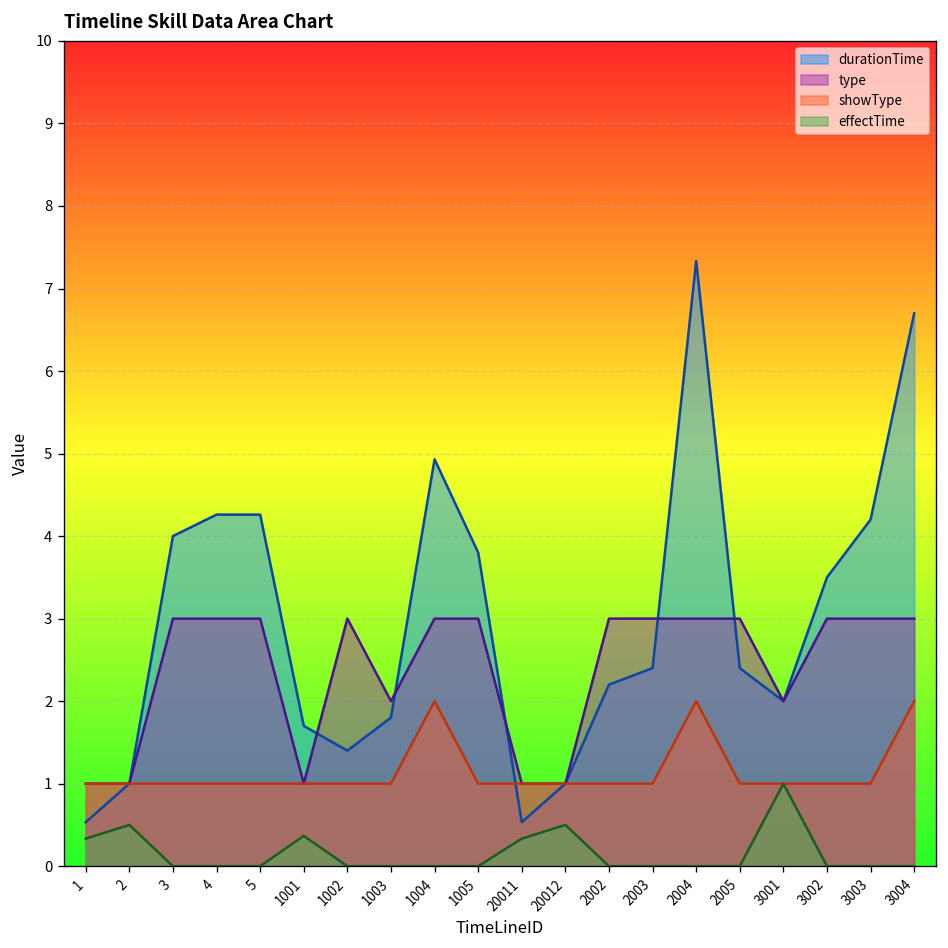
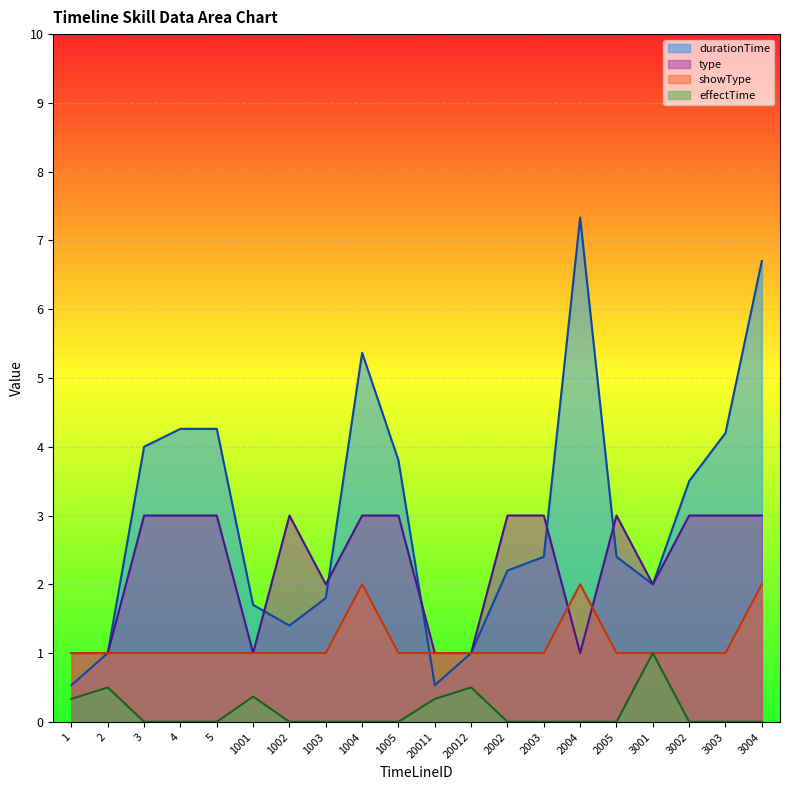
  {
    "durationTime": {
      "1": 0.5,
      "3": 4.0,
      "4": 4.3,
      "5": 4.3,
      "1001": 1.7,
      "1002": 1.4,
      "1003": 1.8,
-     "1004": 4.9,
+     "1004": 5.4,
      "1005": 3.8,
      "20011": 0.5,
      "2002": 2.2,
      "2003": 2.4,
      "2004": 7.3,
      "2005": 2.4,
      "3002": 3.5,
      "3003": 4.2,
      "3004": 6.7
    },
    "type": {
      "3": 3,
      "4": 3,
      "5": 3,
      "1002": 3,
      "1003": 2,
      "1004": 3,
      "1005": 3,
      "2002": 3,
      "2003": 3,
-     "2004": 3,
+     "2004": 1,
      "2005": 3,
      "3002": 3,
      "3003": 3,
      "3004": 3
    },
    "showType": {
      "3": 1.0,
      "4": 1.0,
      "5": 1.0,
      "1002": 1.0,
      "1003": 1.0,
      "1004": 2.0,
      "1005": 1.0,
      "2002": 1.0,
      "2003": 1.0,
      "2004": 2.0,
      "2005": 1.0,
      "3002": 1.0,
      "3003": 1.0,
      "3004": 2.0
    },
    "effectTime": {
      "1": 0.3,
      "2": 0.5,
      "3": 0.0,
      "4": 0.0,
      "5": 0.0,
      "1001": 0.4,
      "1002": 0.0,
      "1003": 0.0,
      "1004": 0.0,
      "1005": 0.0,
      "20011": 0.3,
      "20012": 0.5,
      "2002": 0.0,
      "2003": 0.0,
      "2004": 0.0,
      "2005": 0.0,
      "3002": 0.0,
      "3003": 0.0,
      "3004": 0.0
    }
  }
